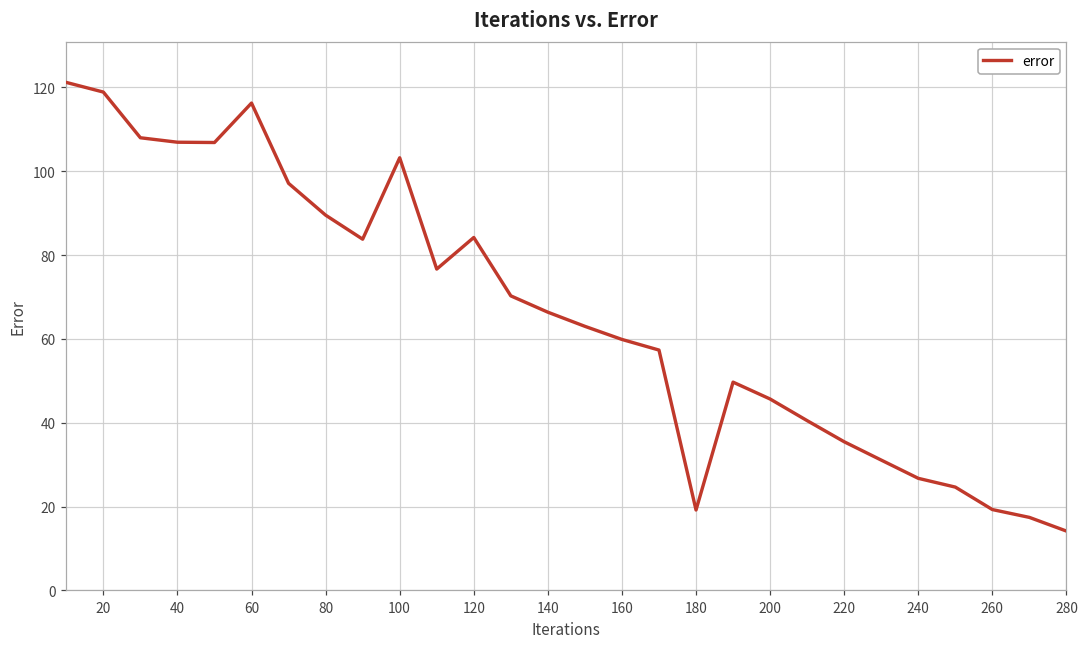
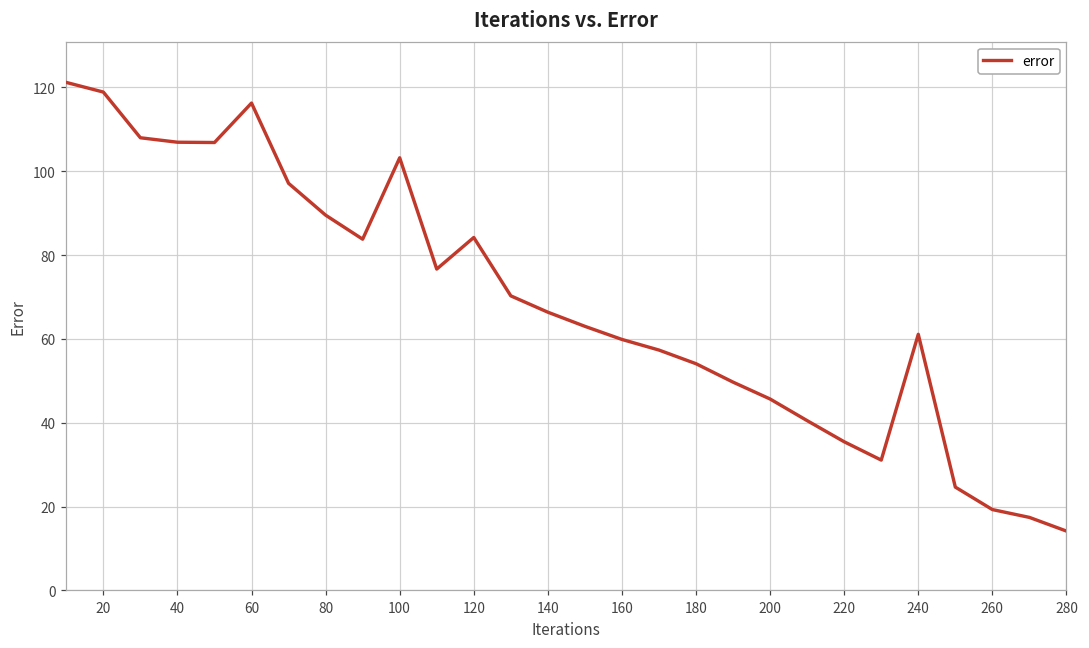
  {
    "20": 119,
    "40": 107,
    "60": 116,
    "80": 90,
    "100": 103,
    "120": 84,
    "140": 66,
    "160": 60,
-   "180": 19,
+   "180": 54,
    "200": 46,
    "220": 35,
-   "240": 27,
+   "240": 61,
    "260": 19,
    "280": 14
  }
